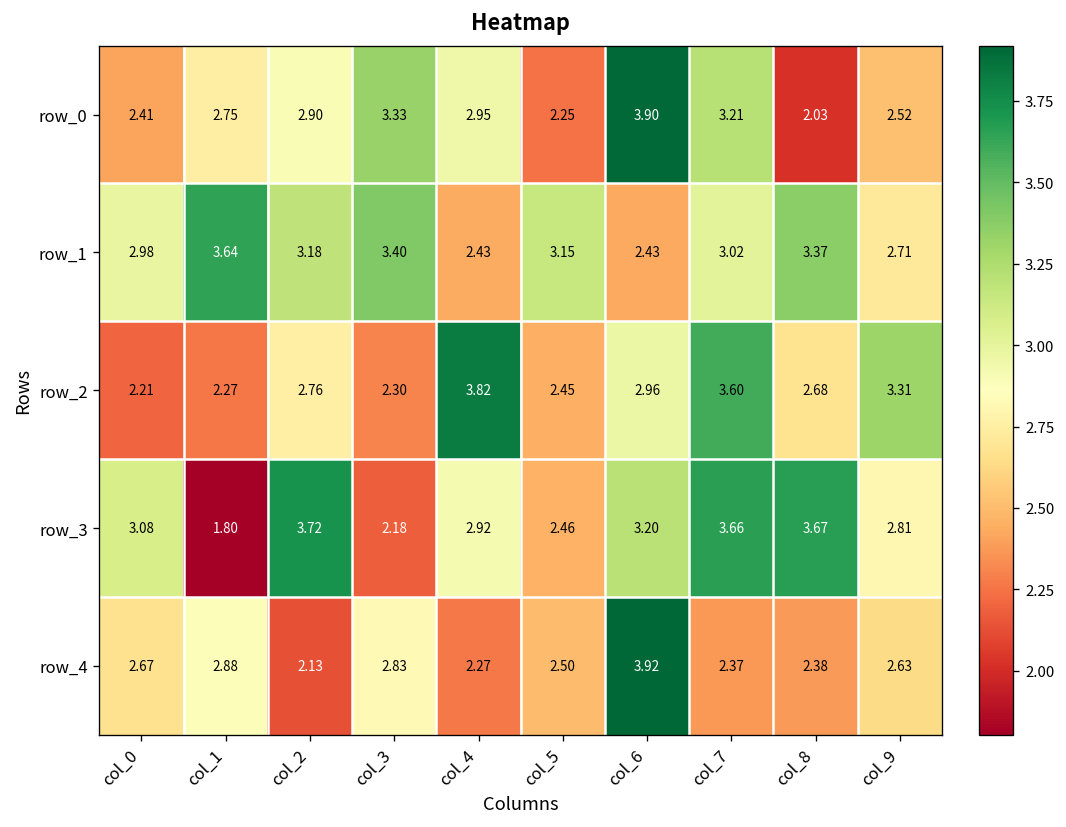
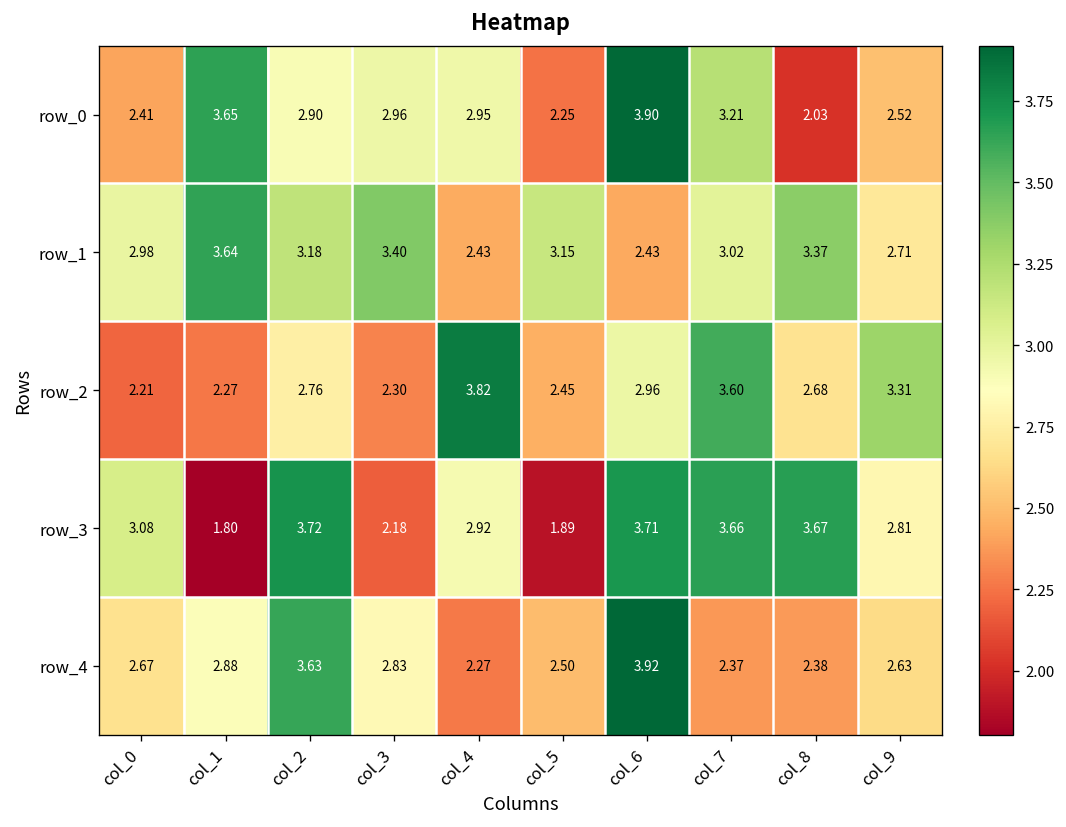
  {
    "row_0": {
      "col_0": 2.41,
-     "col_1": 2.75,
+     "col_1": 3.65,
      "col_2": 2.90,
-     "col_3": 3.33,
+     "col_3": 2.96,
      "col_4": 2.95,
      "col_5": 2.25,
      "col_6": 3.90,
      "col_7": 3.21,
      "col_8": 2.03,
      "col_9": 2.52
    },
    "row_1": {
      "col_0": 2.98,
      "col_1": 3.64,
      "col_2": 3.18,
      "col_3": 3.40,
      "col_4": 2.43,
      "col_5": 3.15,
      "col_6": 2.43,
      "col_7": 3.02,
      "col_8": 3.37,
      "col_9": 2.71
    },
    "row_2": {
      "col_0": 2.21,
      "col_1": 2.27,
      "col_2": 2.76,
      "col_3": 2.30,
      "col_4": 3.82,
      "col_5": 2.45,
      "col_6": 2.96,
      "col_7": 3.60,
      "col_8": 2.68,
      "col_9": 3.31
    },
    "row_3": {
      "col_0": 3.08,
      "col_1": 1.80,
      "col_2": 3.72,
      "col_3": 2.18,
      "col_4": 2.92,
-     "col_5": 2.46,
-     "col_6": 3.20,
+     "col_5": 1.89,
+     "col_6": 3.71,
      "col_7": 3.66,
      "col_8": 3.67,
      "col_9": 2.81
    },
    "row_4": {
      "col_0": 2.67,
      "col_1": 2.88,
-     "col_2": 2.13,
+     "col_2": 3.63,
      "col_3": 2.83,
      "col_4": 2.27,
      "col_5": 2.50,
      "col_6": 3.92,
      "col_7": 2.37,
      "col_8": 2.38,
      "col_9": 2.63
    }
  }
